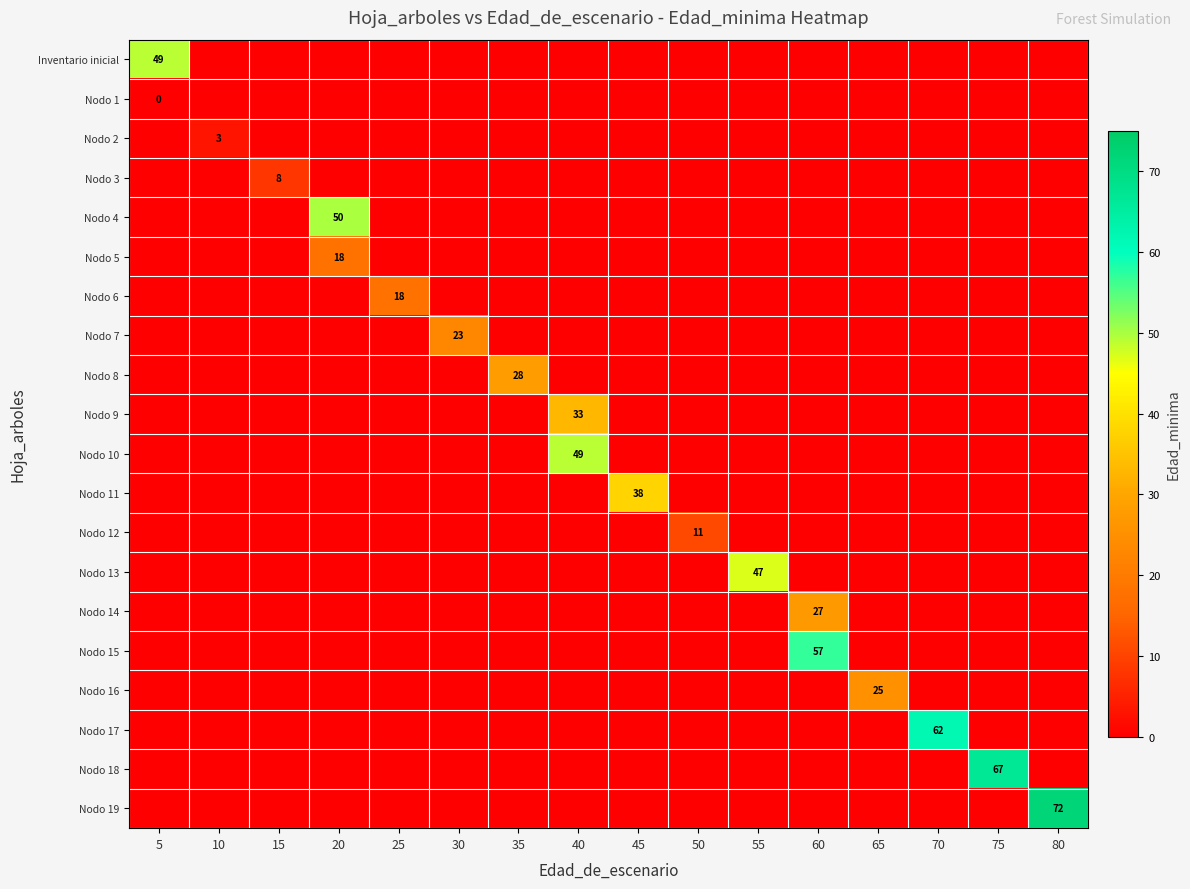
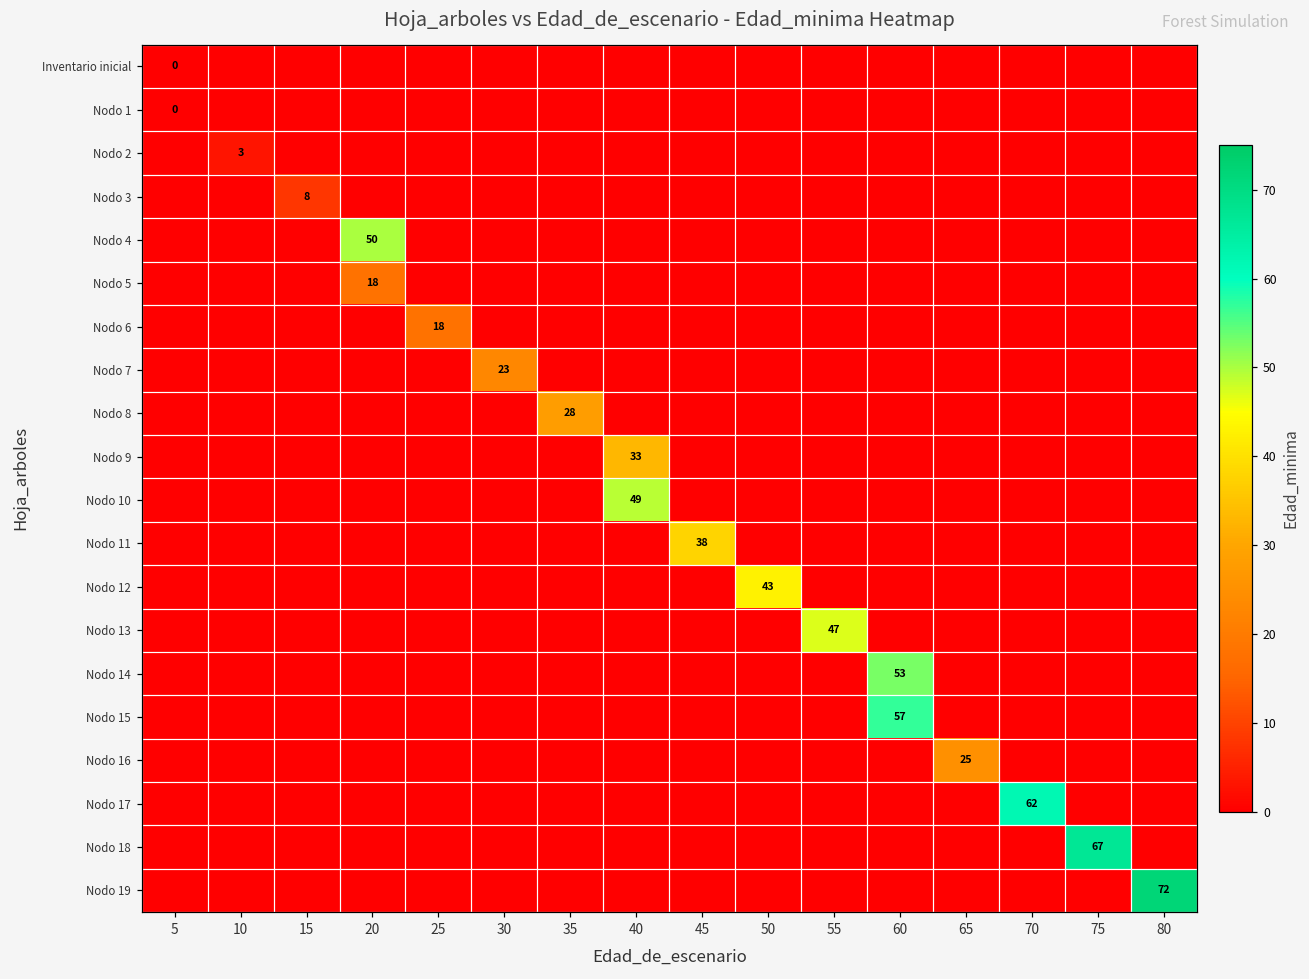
  {
    "Inventario inicial": {
-     "5": 49
+     "5": 0
    },
    "Nodo 1": {
      "5": 0
    },
    "Nodo 2": {
      "10": 3
    },
    "Nodo 3": {
      "15": 8
    },
    "Nodo 4": {
      "20": 50
    },
    "Nodo 5": {
      "20": 18
    },
    "Nodo 6": {
      "25": 18
    },
    "Nodo 7": {
      "30": 23
    },
    "Nodo 8": {
      "35": 28
    },
    "Nodo 9": {
      "40": 33
    },
    "Nodo 10": {
      "40": 49
    },
    "Nodo 11": {
      "45": 38
    },
    "Nodo 12": {
-     "50": 11
+     "50": 43
    },
    "Nodo 13": {
      "55": 47
    },
    "Nodo 14": {
-     "60": 27
+     "60": 53
    },
    "Nodo 15": {
      "60": 57
    },
    "Nodo 16": {
      "65": 25
    },
    "Nodo 17": {
      "70": 62
    },
    "Nodo 18": {
      "75": 67
    },
    "Nodo 19": {
      "80": 72
    }
  }
